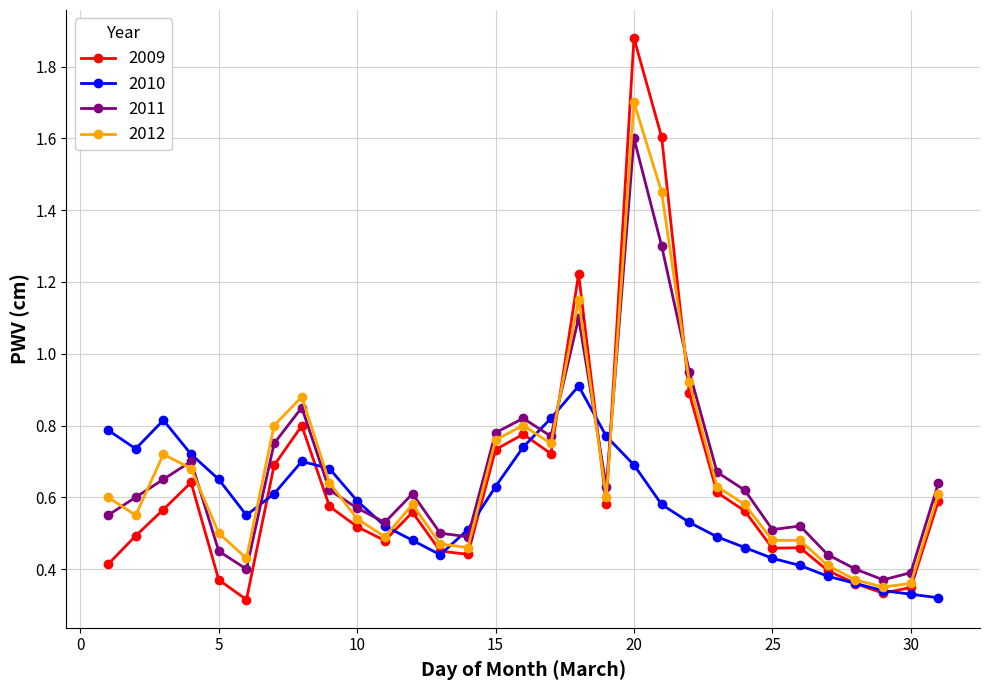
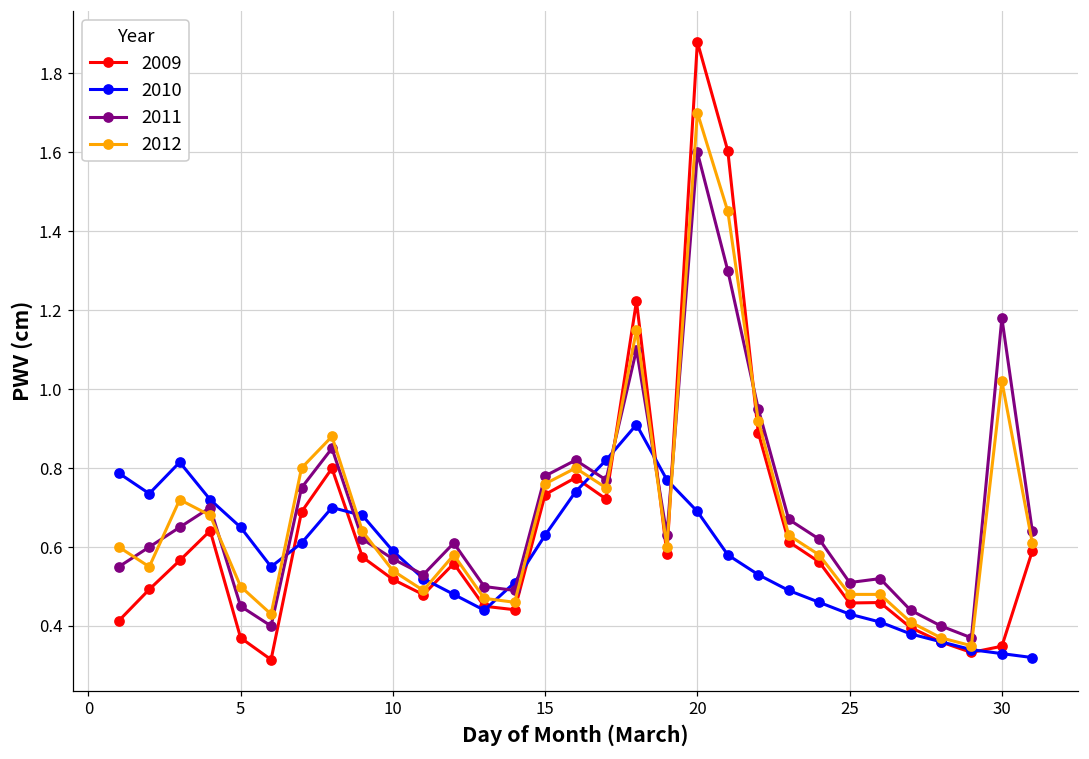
  {
    "2009": {
      "5": 0.37,
      "10": 0.52,
      "15": 0.73,
      "20": 1.88,
      "25": 0.46,
      "30": 0.35
    },
    "2010": {
      "5": 0.65,
      "10": 0.59,
      "15": 0.63,
      "20": 0.69,
      "25": 0.43,
      "30": 0.33
    },
    "2011": {
      "5": 0.45,
      "10": 0.57,
      "15": 0.78,
      "20": 1.60,
      "25": 0.51,
-     "30": 0.39
+     "30": 1.18
    },
    "2012": {
      "5": 0.50,
      "10": 0.54,
      "15": 0.76,
      "20": 1.70,
      "25": 0.48,
-     "30": 0.36
+     "30": 1.02
    }
  }
